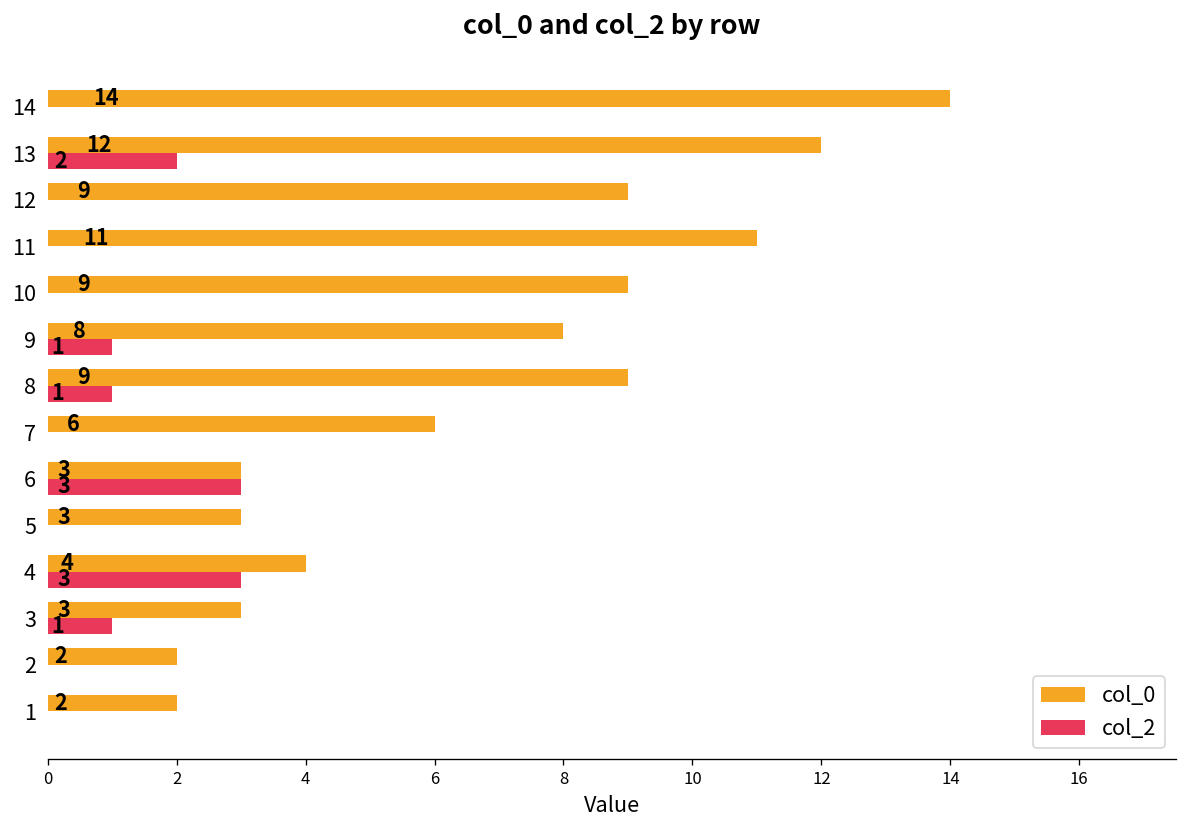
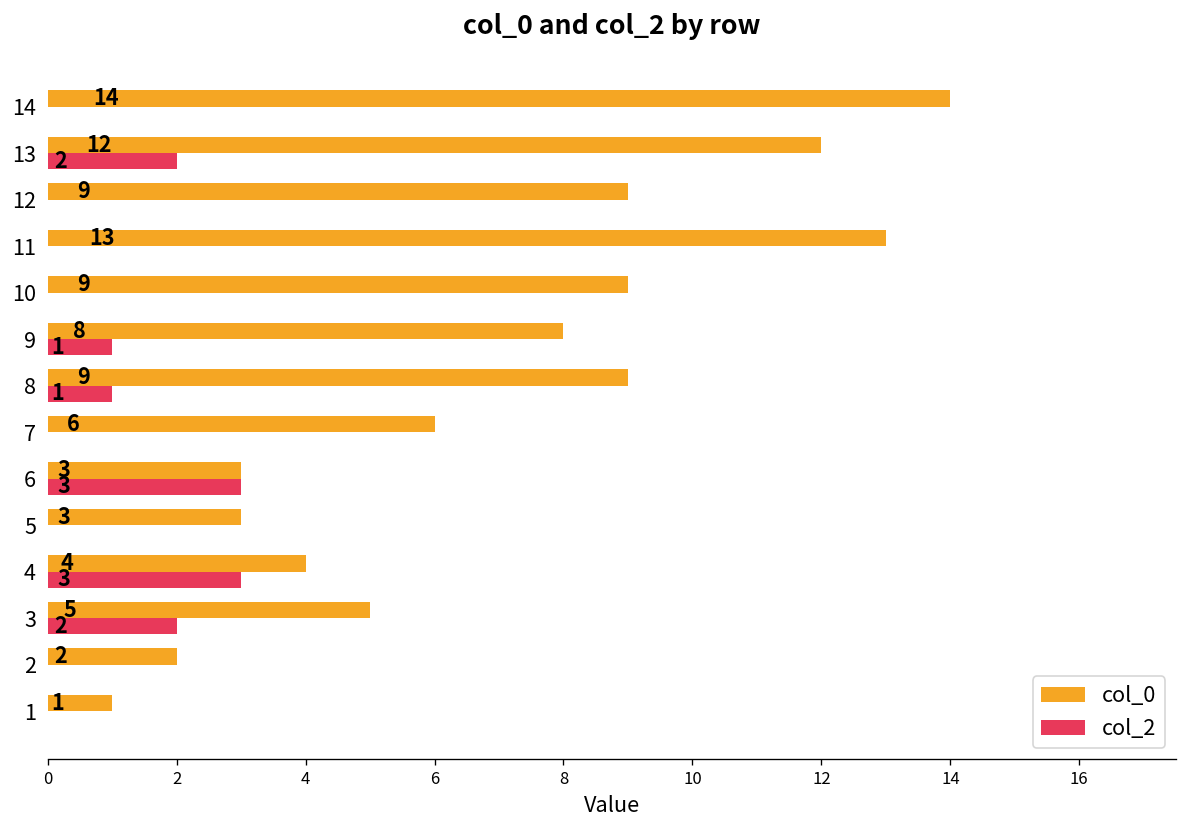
  {
    "col_0": {
      "14": 14,
      "13": 12,
      "12": 9,
-     "11": 11,
+     "11": 13,
      "10": 9,
      "9": 8,
      "8": 9,
      "7": 6,
      "5": 3,
-     "3": 3,
+     "3": 5,
      "2": 2,
-     "1": 2
+     "1": 1
    },
    "col_2": {
      "13": 2,
      "9": 1,
      "8": 1,
-     "3": 1
+     "3": 2
    }
  }
